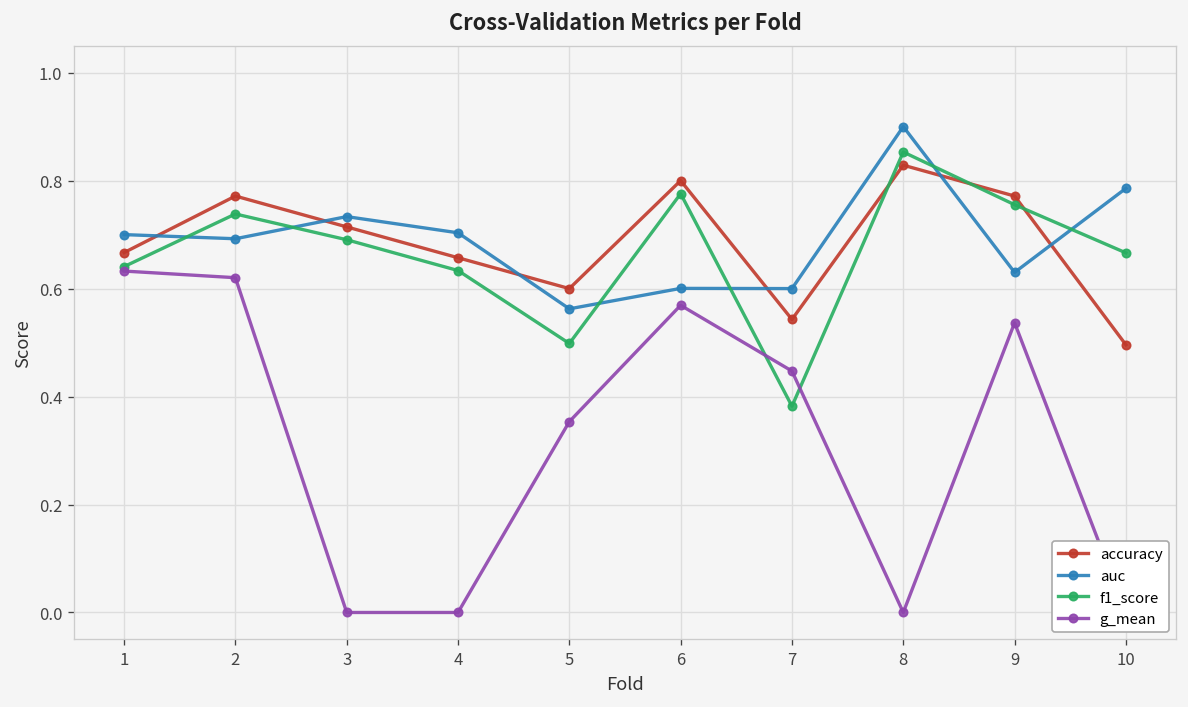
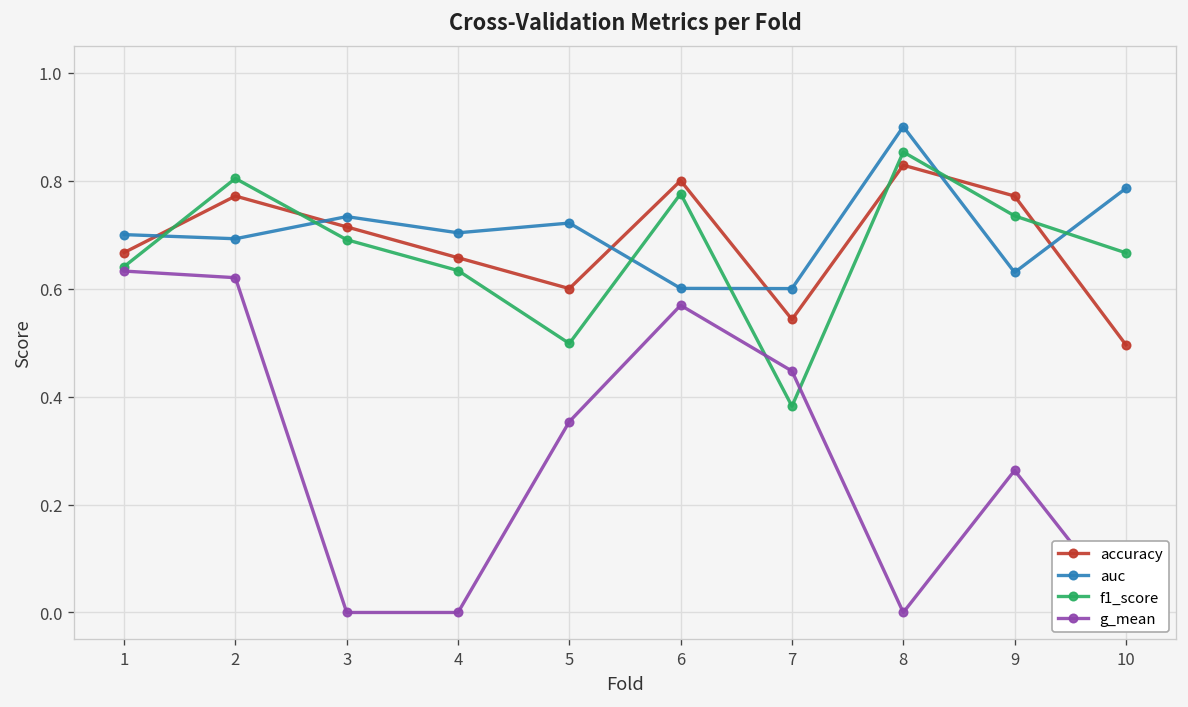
  {
    "accuracy": {
      "1": 0.67,
      "2": 0.77,
      "3": 0.71,
      "4": 0.66,
      "5": 0.60,
      "6": 0.80,
      "7": 0.54,
      "8": 0.83,
      "9": 0.77,
      "10": 0.50
    },
    "auc": {
      "1": 0.70,
      "2": 0.69,
      "3": 0.73,
      "4": 0.70,
-     "5": 0.56,
+     "5": 0.72,
      "6": 0.60,
      "7": 0.60,
      "8": 0.90,
      "9": 0.63,
      "10": 0.79
    },
    "f1_score": {
      "1": 0.64,
-     "2": 0.74,
+     "2": 0.80,
      "3": 0.69,
      "4": 0.63,
      "5": 0.50,
      "6": 0.78,
      "7": 0.38,
      "8": 0.85,
-     "9": 0.76,
+     "9": 0.73,
      "10": 0.67
    },
    "g_mean": {
      "1": 0.63,
      "2": 0.62,
      "3": 0.00,
      "4": 0.00,
      "5": 0.35,
      "6": 0.57,
      "7": 0.45,
      "8": 0.00,
-     "9": 0.54
+     "9": 0.26
    }
  }
